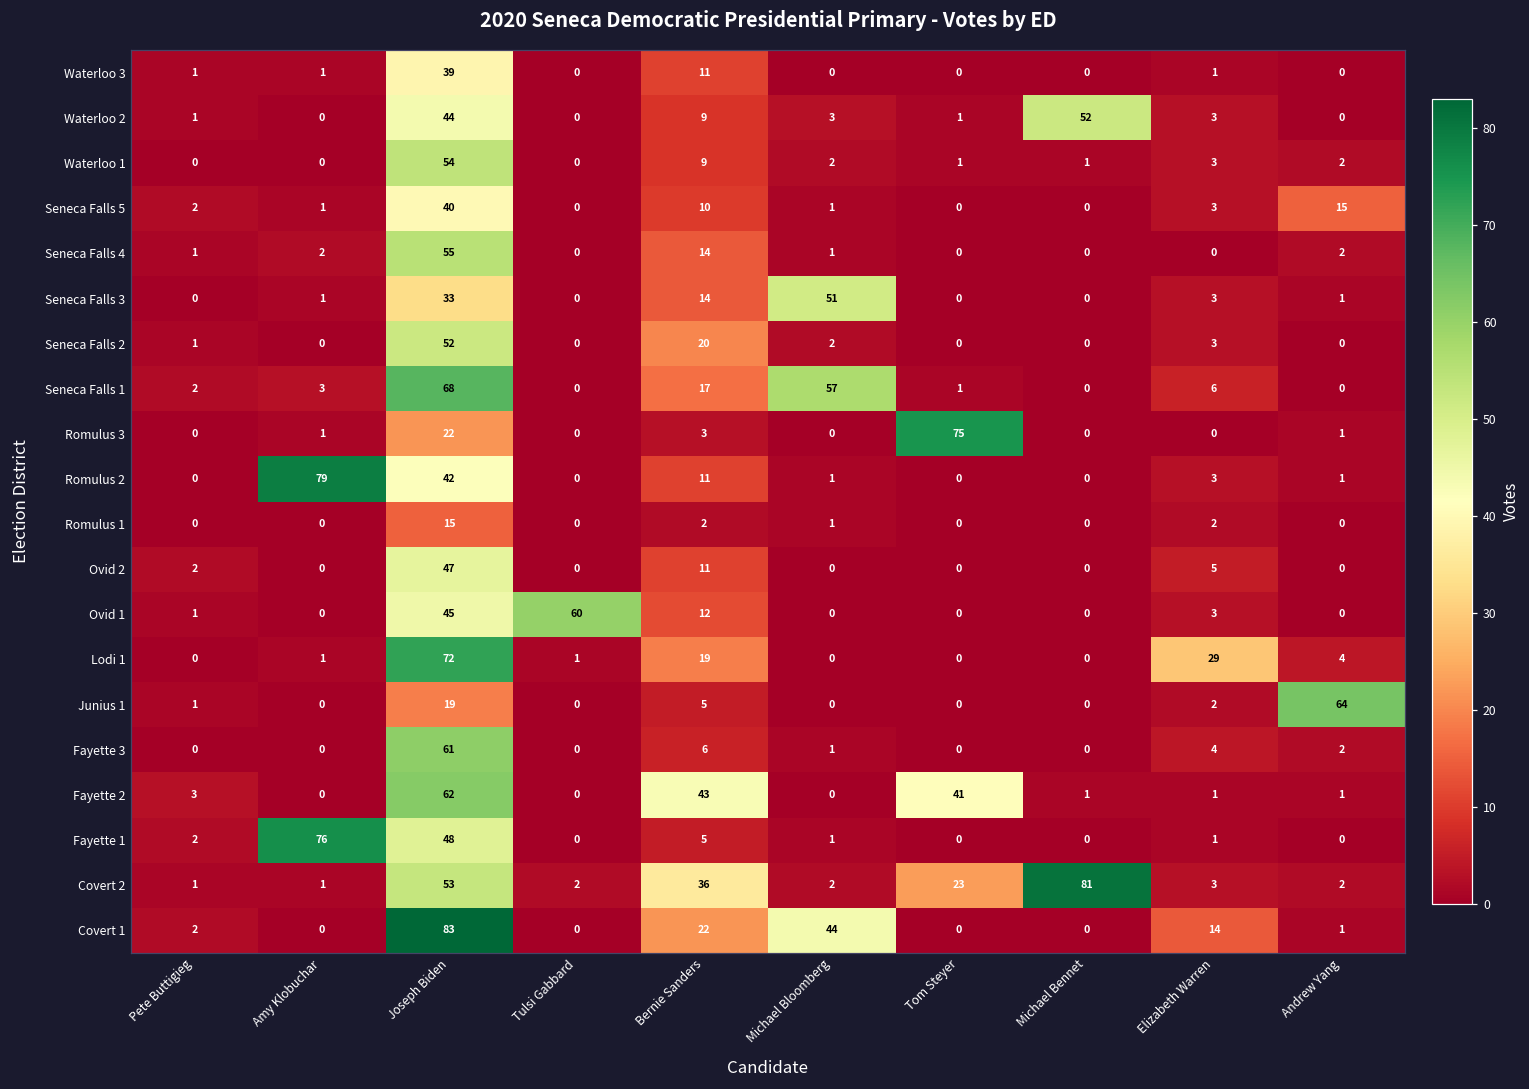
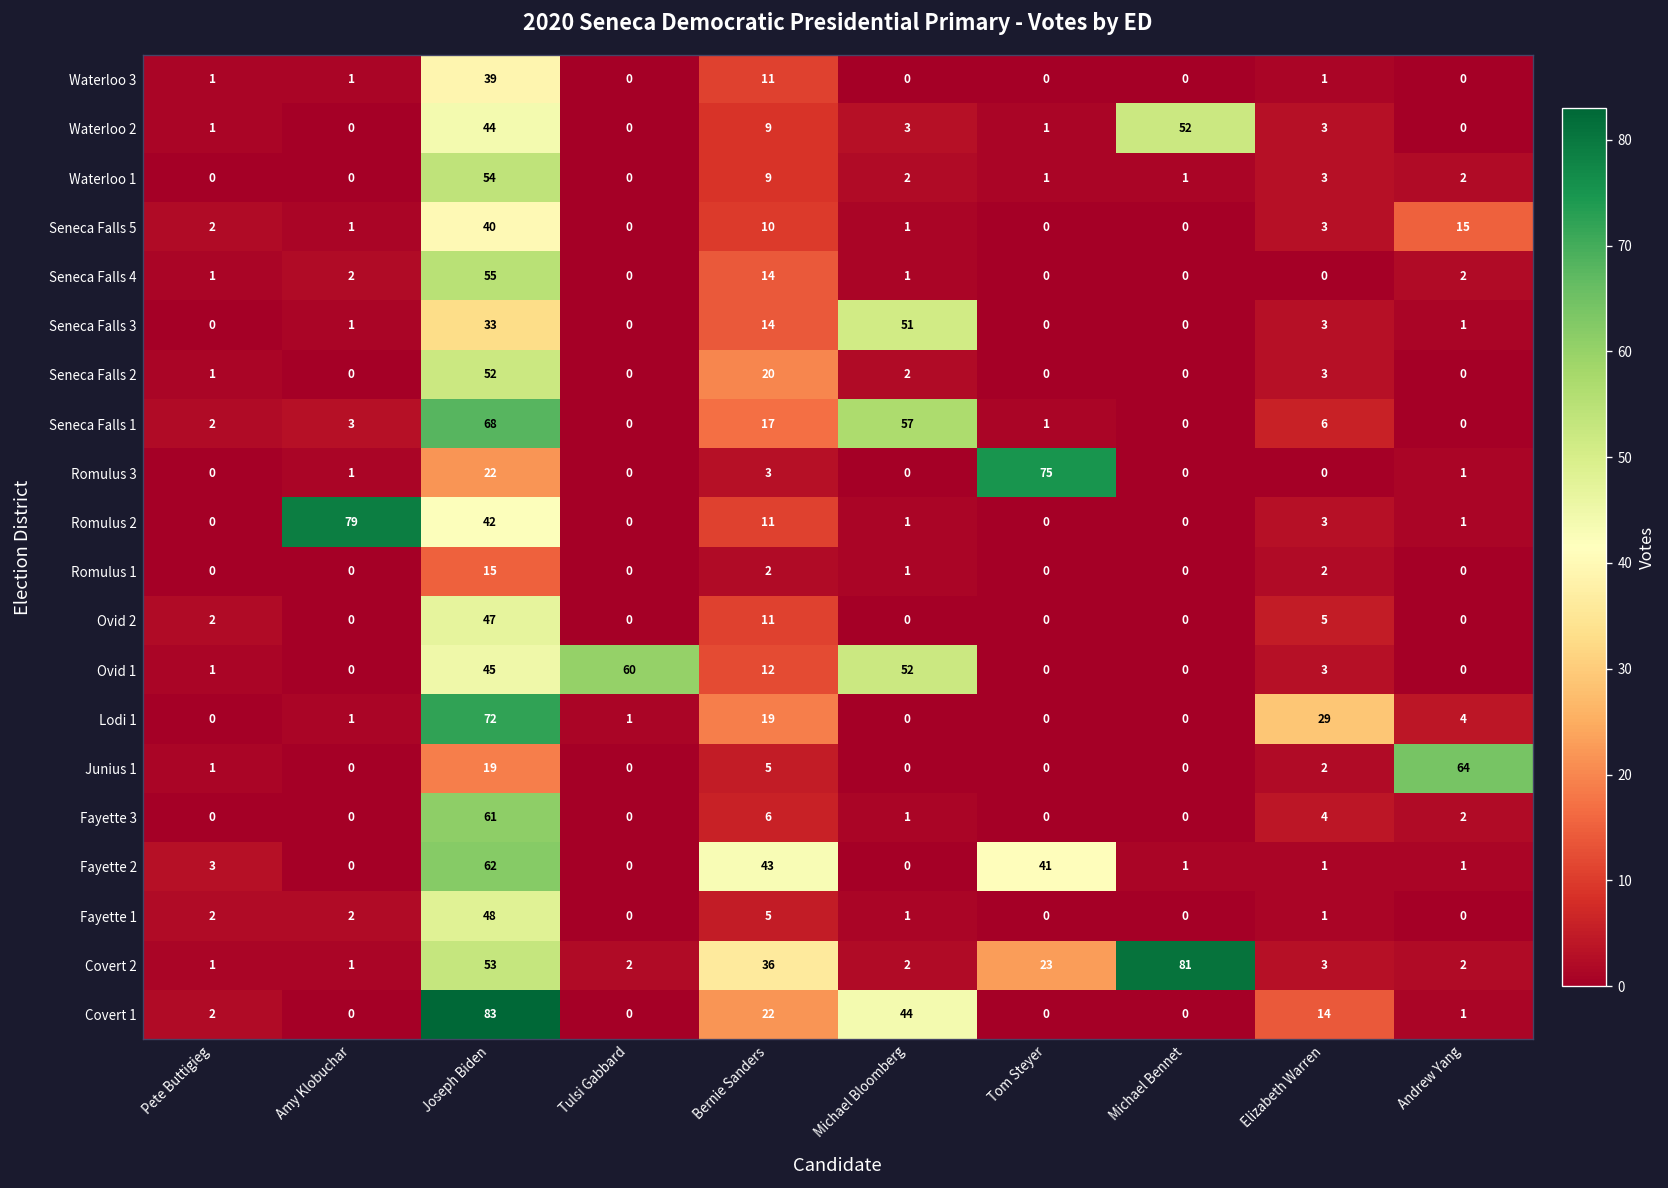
  {
    "Waterloo 3": {
      "Pete Buttigieg": 1,
      "Amy Klobuchar": 1,
      "Joseph Biden": 39,
      "Tulsi Gabbard": 0,
      "Bernie Sanders": 11,
      "Michael Bloomberg": 0,
      "Tom Steyer": 0,
      "Michael Bennet": 0,
      "Elizabeth Warren": 1,
      "Andrew Yang": 0
    },
    "Waterloo 2": {
      "Pete Buttigieg": 1,
      "Amy Klobuchar": 0,
      "Joseph Biden": 44,
      "Tulsi Gabbard": 0,
      "Bernie Sanders": 9,
      "Michael Bloomberg": 3,
      "Tom Steyer": 1,
      "Michael Bennet": 52,
      "Elizabeth Warren": 3,
      "Andrew Yang": 0
    },
    "Waterloo 1": {
      "Pete Buttigieg": 0,
      "Amy Klobuchar": 0,
      "Joseph Biden": 54,
      "Tulsi Gabbard": 0,
      "Bernie Sanders": 9,
      "Michael Bloomberg": 2,
      "Tom Steyer": 1,
      "Michael Bennet": 1,
      "Elizabeth Warren": 3,
      "Andrew Yang": 2
    },
    "Seneca Falls 5": {
      "Pete Buttigieg": 2,
      "Amy Klobuchar": 1,
      "Joseph Biden": 40,
      "Tulsi Gabbard": 0,
      "Bernie Sanders": 10,
      "Michael Bloomberg": 1,
      "Tom Steyer": 0,
      "Michael Bennet": 0,
      "Elizabeth Warren": 3,
      "Andrew Yang": 15
    },
    "Seneca Falls 4": {
      "Pete Buttigieg": 1,
      "Amy Klobuchar": 2,
      "Joseph Biden": 55,
      "Tulsi Gabbard": 0,
      "Bernie Sanders": 14,
      "Michael Bloomberg": 1,
      "Tom Steyer": 0,
      "Michael Bennet": 0,
      "Elizabeth Warren": 0,
      "Andrew Yang": 2
    },
    "Seneca Falls 3": {
      "Pete Buttigieg": 0,
      "Amy Klobuchar": 1,
      "Joseph Biden": 33,
      "Tulsi Gabbard": 0,
      "Bernie Sanders": 14,
      "Michael Bloomberg": 51,
      "Tom Steyer": 0,
      "Michael Bennet": 0,
      "Elizabeth Warren": 3,
      "Andrew Yang": 1
    },
    "Seneca Falls 2": {
      "Pete Buttigieg": 1,
      "Amy Klobuchar": 0,
      "Joseph Biden": 52,
      "Tulsi Gabbard": 0,
      "Bernie Sanders": 20,
      "Michael Bloomberg": 2,
      "Tom Steyer": 0,
      "Michael Bennet": 0,
      "Elizabeth Warren": 3,
      "Andrew Yang": 0
    },
    "Seneca Falls 1": {
      "Pete Buttigieg": 2,
      "Amy Klobuchar": 3,
      "Joseph Biden": 68,
      "Tulsi Gabbard": 0,
      "Bernie Sanders": 17,
      "Michael Bloomberg": 57,
      "Tom Steyer": 1,
      "Michael Bennet": 0,
      "Elizabeth Warren": 6,
      "Andrew Yang": 0
    },
    "Romulus 3": {
      "Pete Buttigieg": 0,
      "Amy Klobuchar": 1,
      "Joseph Biden": 22,
      "Tulsi Gabbard": 0,
      "Bernie Sanders": 3,
      "Michael Bloomberg": 0,
      "Tom Steyer": 75,
      "Michael Bennet": 0,
      "Elizabeth Warren": 0,
      "Andrew Yang": 1
    },
    "Romulus 2": {
      "Pete Buttigieg": 0,
      "Amy Klobuchar": 79,
      "Joseph Biden": 42,
      "Tulsi Gabbard": 0,
      "Bernie Sanders": 11,
      "Michael Bloomberg": 1,
      "Tom Steyer": 0,
      "Michael Bennet": 0,
      "Elizabeth Warren": 3,
      "Andrew Yang": 1
    },
    "Romulus 1": {
      "Pete Buttigieg": 0,
      "Amy Klobuchar": 0,
      "Joseph Biden": 15,
      "Tulsi Gabbard": 0,
      "Bernie Sanders": 2,
      "Michael Bloomberg": 1,
      "Tom Steyer": 0,
      "Michael Bennet": 0,
      "Elizabeth Warren": 2,
      "Andrew Yang": 0
    },
    "Ovid 2": {
      "Pete Buttigieg": 2,
      "Amy Klobuchar": 0,
      "Joseph Biden": 47,
      "Tulsi Gabbard": 0,
      "Bernie Sanders": 11,
      "Michael Bloomberg": 0,
      "Tom Steyer": 0,
      "Michael Bennet": 0,
      "Elizabeth Warren": 5,
      "Andrew Yang": 0
    },
    "Ovid 1": {
      "Pete Buttigieg": 1,
      "Amy Klobuchar": 0,
      "Joseph Biden": 45,
      "Tulsi Gabbard": 60,
      "Bernie Sanders": 12,
-     "Michael Bloomberg": 0,
+     "Michael Bloomberg": 52,
      "Tom Steyer": 0,
      "Michael Bennet": 0,
      "Elizabeth Warren": 3,
      "Andrew Yang": 0
    },
    "Lodi 1": {
      "Pete Buttigieg": 0,
      "Amy Klobuchar": 1,
      "Joseph Biden": 72,
      "Tulsi Gabbard": 1,
      "Bernie Sanders": 19,
      "Michael Bloomberg": 0,
      "Tom Steyer": 0,
      "Michael Bennet": 0,
      "Elizabeth Warren": 29,
      "Andrew Yang": 4
    },
    "Junius 1": {
      "Pete Buttigieg": 1,
      "Amy Klobuchar": 0,
      "Joseph Biden": 19,
      "Tulsi Gabbard": 0,
      "Bernie Sanders": 5,
      "Michael Bloomberg": 0,
      "Tom Steyer": 0,
      "Michael Bennet": 0,
      "Elizabeth Warren": 2,
      "Andrew Yang": 64
    },
    "Fayette 3": {
      "Pete Buttigieg": 0,
      "Amy Klobuchar": 0,
      "Joseph Biden": 61,
      "Tulsi Gabbard": 0,
      "Bernie Sanders": 6,
      "Michael Bloomberg": 1,
      "Tom Steyer": 0,
      "Michael Bennet": 0,
      "Elizabeth Warren": 4,
      "Andrew Yang": 2
    },
    "Fayette 2": {
      "Pete Buttigieg": 3,
      "Amy Klobuchar": 0,
      "Joseph Biden": 62,
      "Tulsi Gabbard": 0,
      "Bernie Sanders": 43,
      "Michael Bloomberg": 0,
      "Tom Steyer": 41,
      "Michael Bennet": 1,
      "Elizabeth Warren": 1,
      "Andrew Yang": 1
    },
    "Fayette 1": {
      "Pete Buttigieg": 2,
-     "Amy Klobuchar": 76,
+     "Amy Klobuchar": 2,
      "Joseph Biden": 48,
      "Tulsi Gabbard": 0,
      "Bernie Sanders": 5,
      "Michael Bloomberg": 1,
      "Tom Steyer": 0,
      "Michael Bennet": 0,
      "Elizabeth Warren": 1,
      "Andrew Yang": 0
    },
    "Covert 2": {
      "Pete Buttigieg": 1,
      "Amy Klobuchar": 1,
      "Joseph Biden": 53,
      "Tulsi Gabbard": 2,
      "Bernie Sanders": 36,
      "Michael Bloomberg": 2,
      "Tom Steyer": 23,
      "Michael Bennet": 81,
      "Elizabeth Warren": 3,
      "Andrew Yang": 2
    },
    "Covert 1": {
      "Pete Buttigieg": 2,
      "Amy Klobuchar": 0,
      "Joseph Biden": 83,
      "Tulsi Gabbard": 0,
      "Bernie Sanders": 22,
      "Michael Bloomberg": 44,
      "Tom Steyer": 0,
      "Michael Bennet": 0,
      "Elizabeth Warren": 14,
      "Andrew Yang": 1
    }
  }
